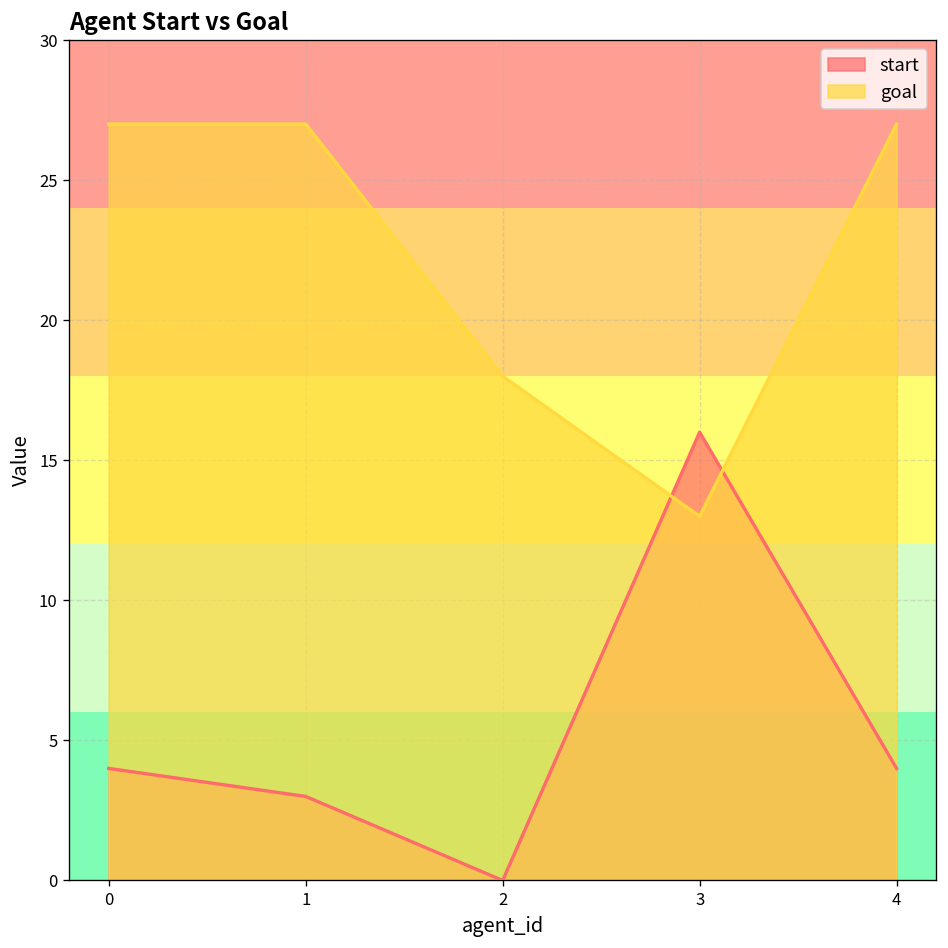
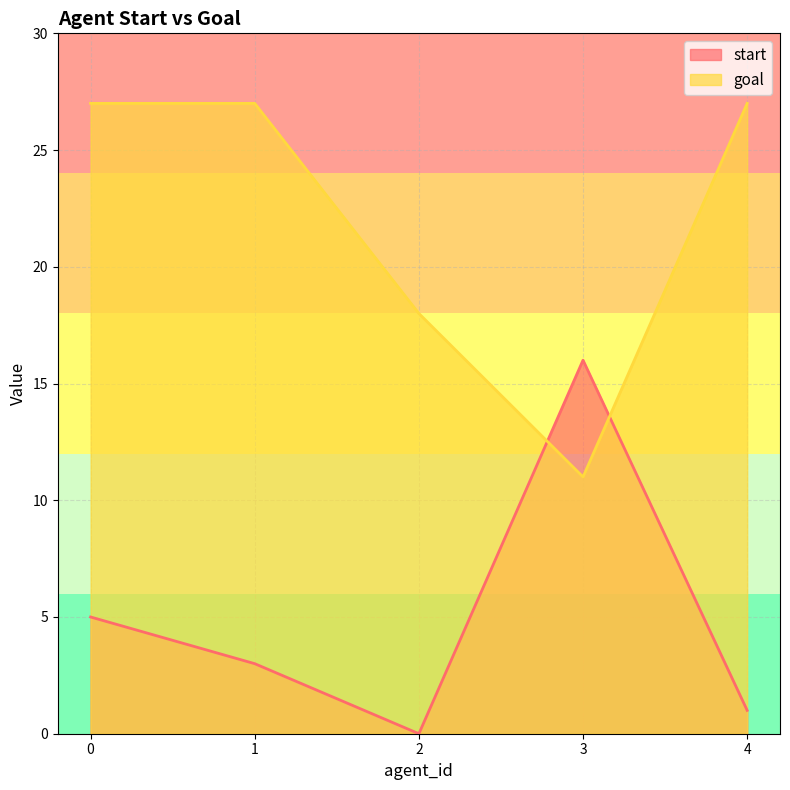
  {
    "start": {
-     "0": 4,
+     "0": 5,
      "1": 3,
      "2": 0,
      "3": 16,
-     "4": 4
+     "4": 1
    },
    "goal": {
      "0": 27,
      "1": 27,
      "2": 18,
-     "3": 13,
+     "3": 11,
      "4": 27
    }
  }
